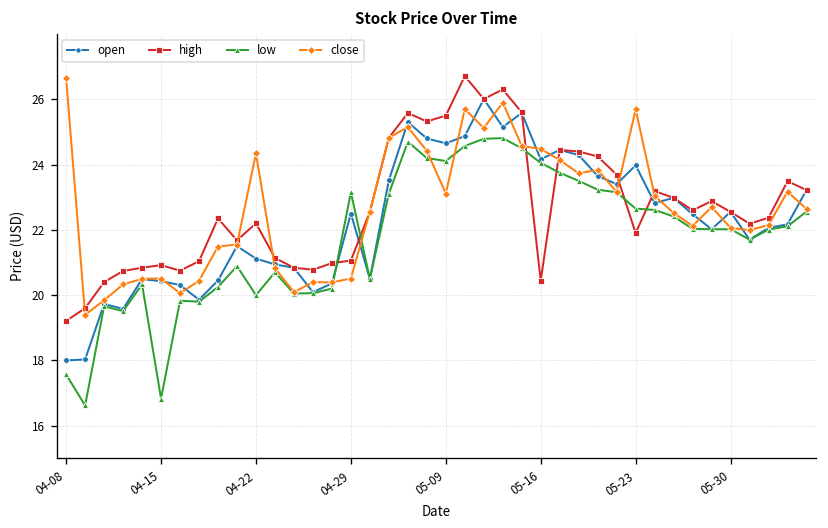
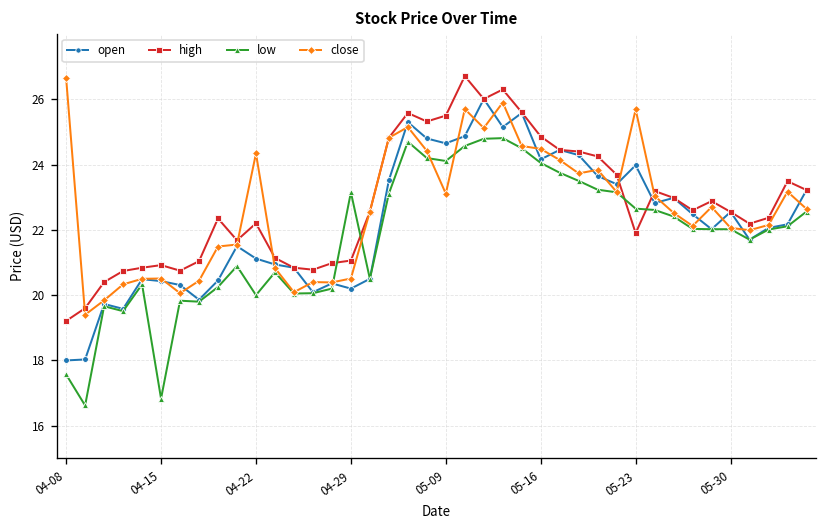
  {
    "open": {
      "04-08": 18.0,
      "04-22": 21.1,
-     "04-29": 22.5,
+     "04-29": 20.2,
      "05-09": 24.7,
      "05-16": 24.2,
      "05-23": 24.0
    },
    "high": {
      "04-08": 19.2,
      "04-15": 20.9,
      "04-22": 22.2,
      "04-29": 21.1,
      "05-09": 25.5,
-     "05-16": 20.4,
+     "05-16": 24.9,
      "05-23": 21.9
    },
    "low": {
      "04-08": 17.6,
      "04-15": 16.8,
      "04-22": 20.0,
      "04-29": 23.2,
      "05-09": 24.1,
      "05-16": 24.1,
      "05-23": 22.7
    },
    "close": {
      "04-08": 26.7,
      "04-22": 24.3,
      "04-29": 20.5,
      "05-09": 23.1,
      "05-16": 24.5,
      "05-23": 25.7
    }
  }
